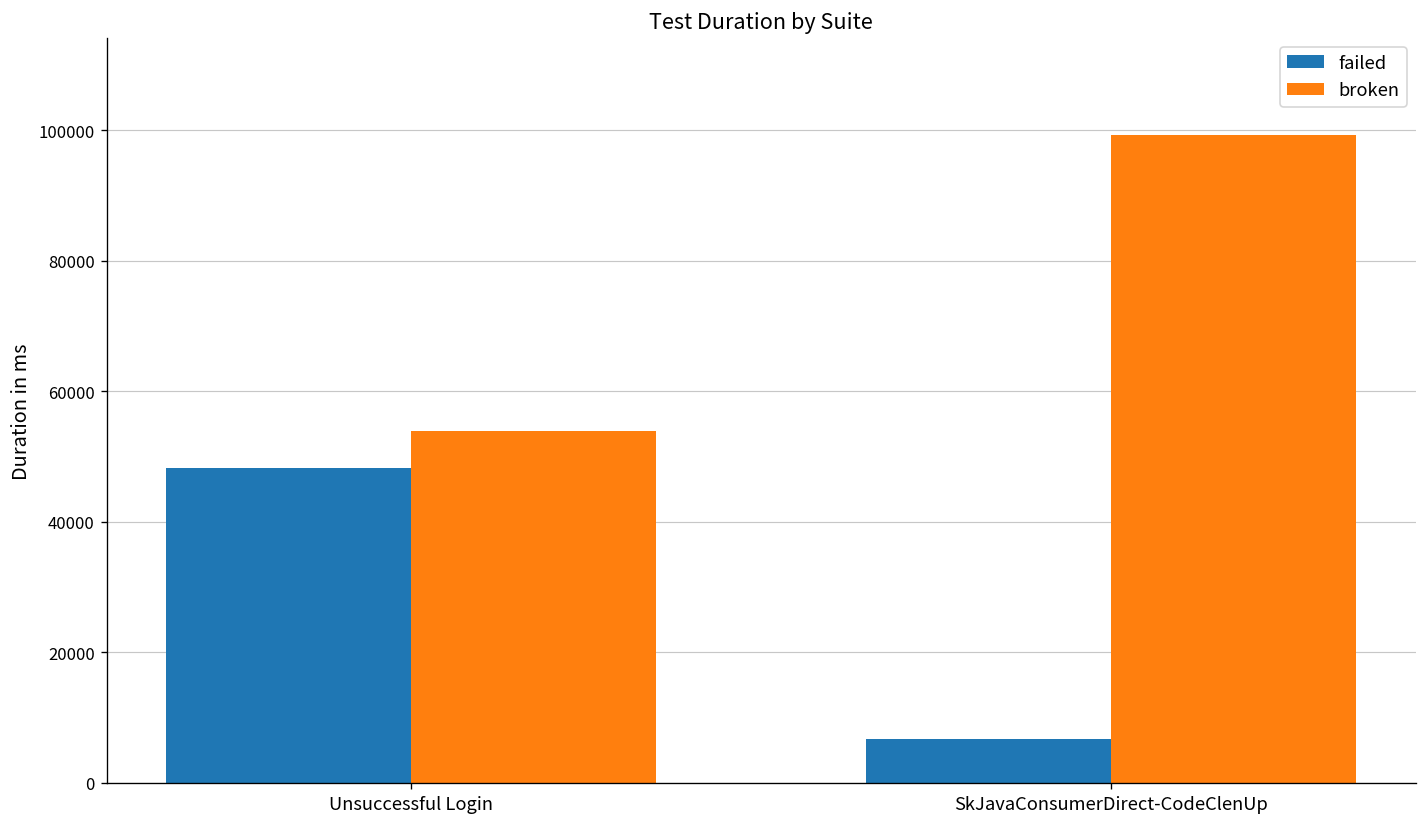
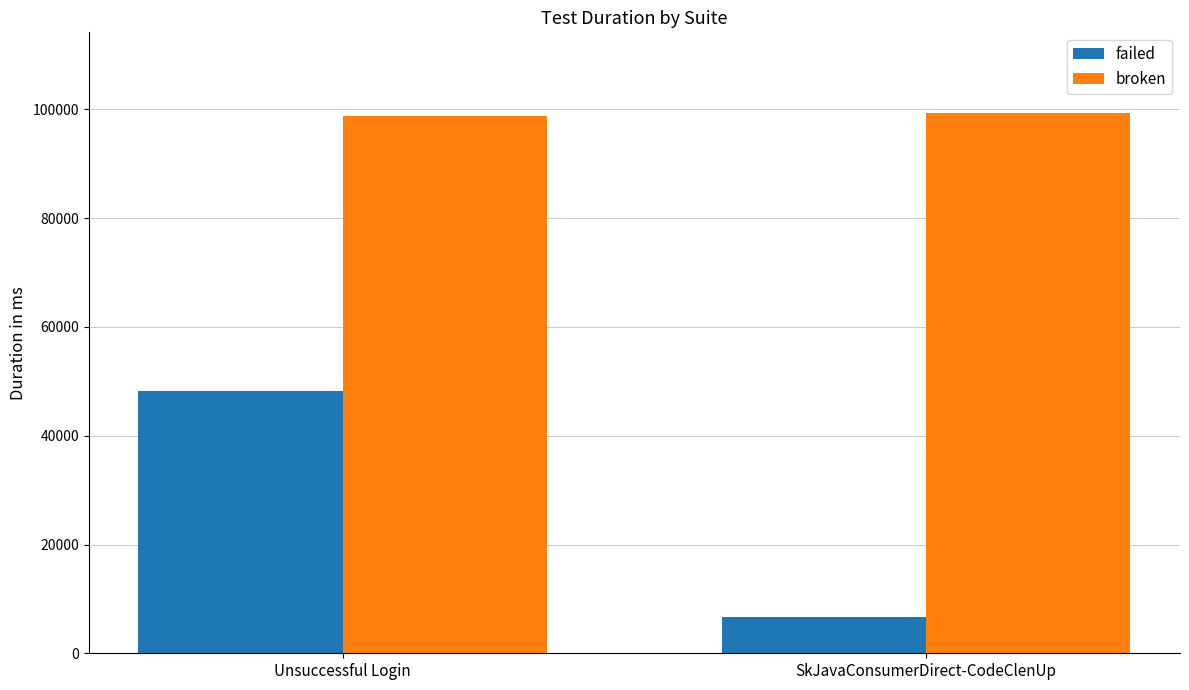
  {
    "failed": {
      "Unsuccessful Login": 48000,
      "SkJavaConsumerDirect-CodeClenUp": 7000
    },
    "broken": {
-     "Unsuccessful Login": 54000,
+     "Unsuccessful Login": 99000,
      "SkJavaConsumerDirect-CodeClenUp": 99000
    }
  }
